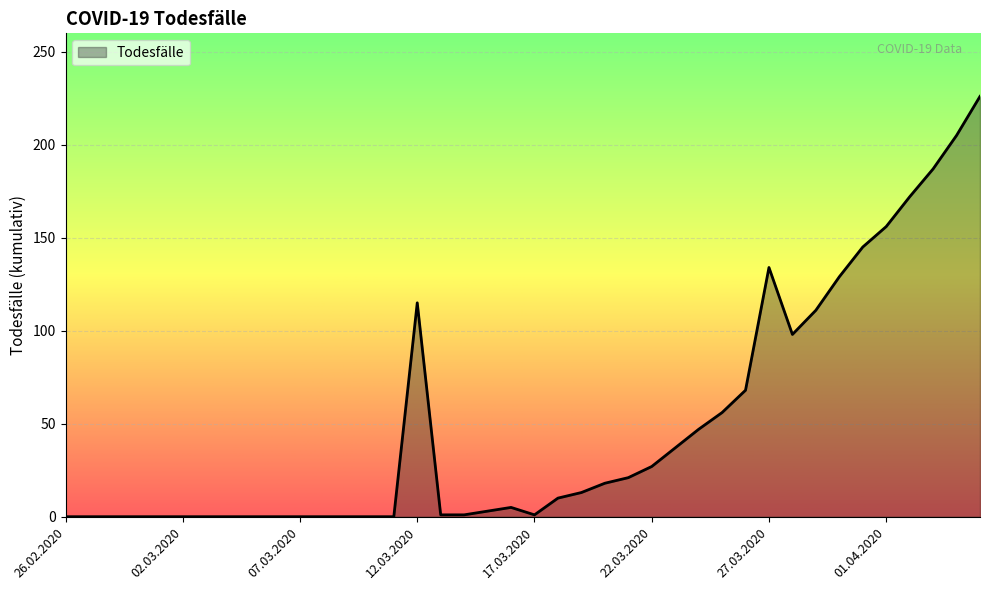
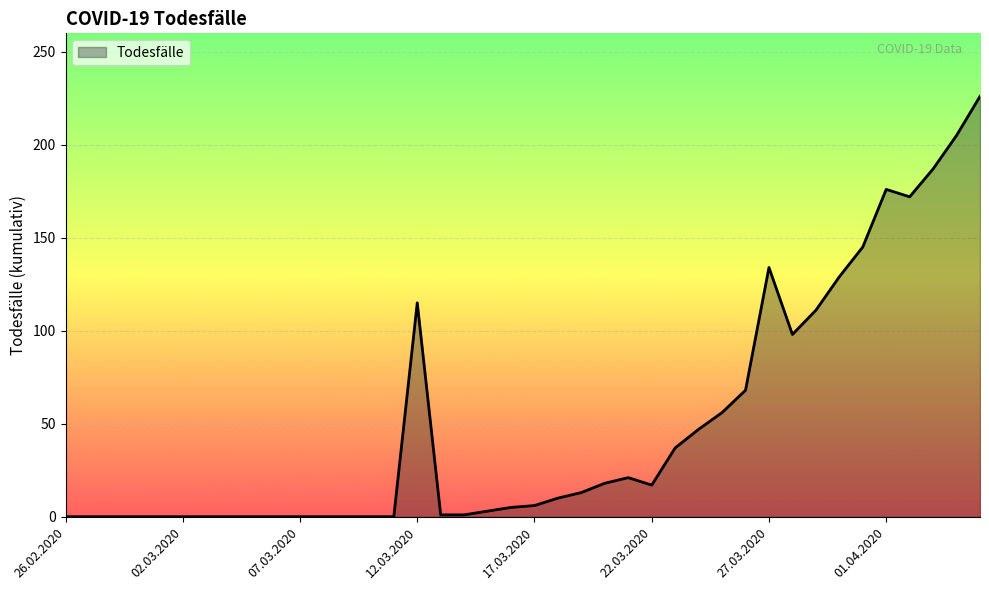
  {
    "26.02.2020": 0,
    "02.03.2020": 0,
    "07.03.2020": 0,
    "12.03.2020": 115,
-   "17.03.2020": 1,
-   "22.03.2020": 27,
+   "17.03.2020": 6,
+   "22.03.2020": 17,
    "27.03.2020": 134,
-   "01.04.2020": 156
+   "01.04.2020": 176
  }
